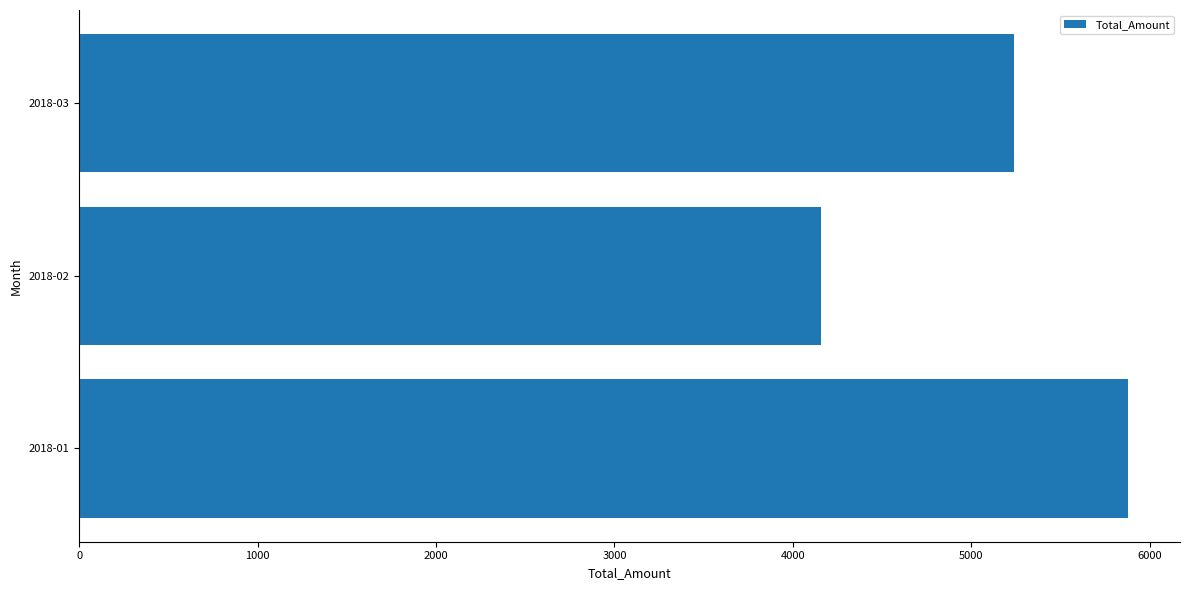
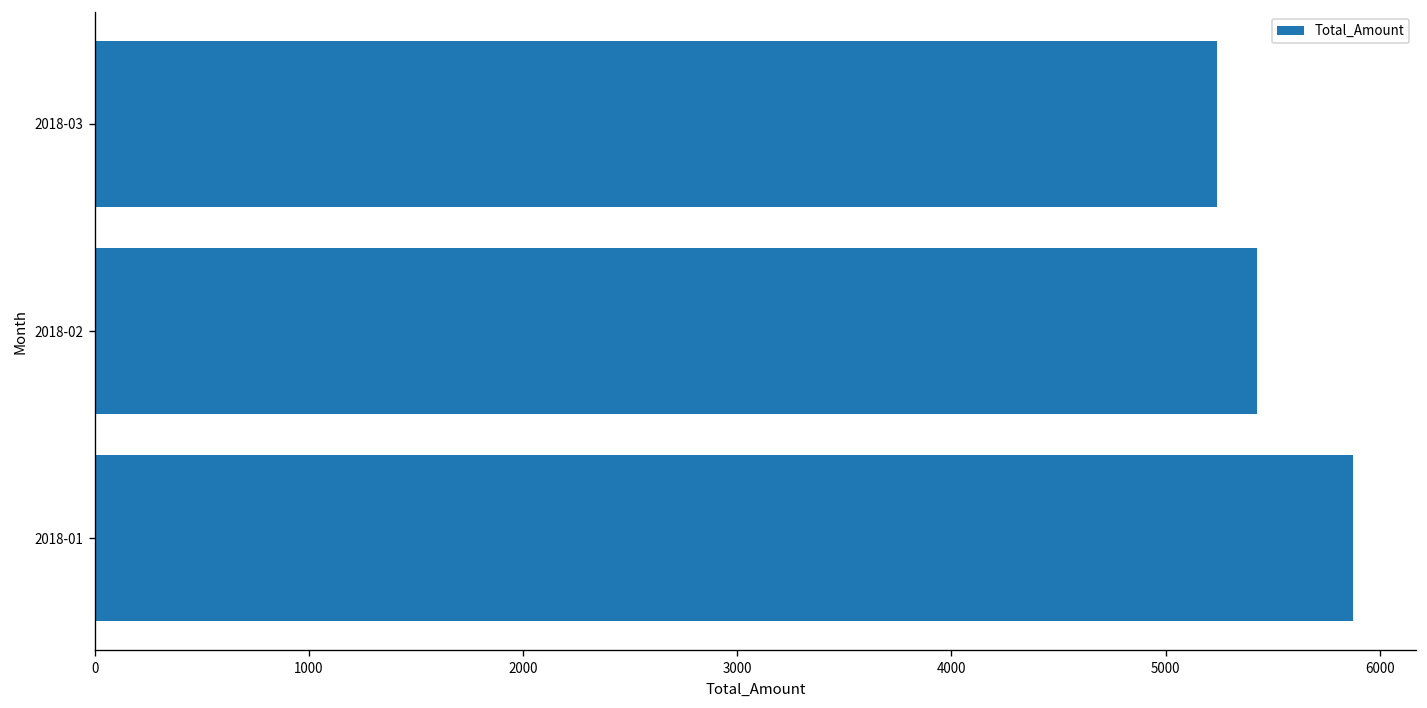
  {
    "2018-03": 5240,
-   "2018-02": 4160,
+   "2018-02": 5430,
    "2018-01": 5880
  }
